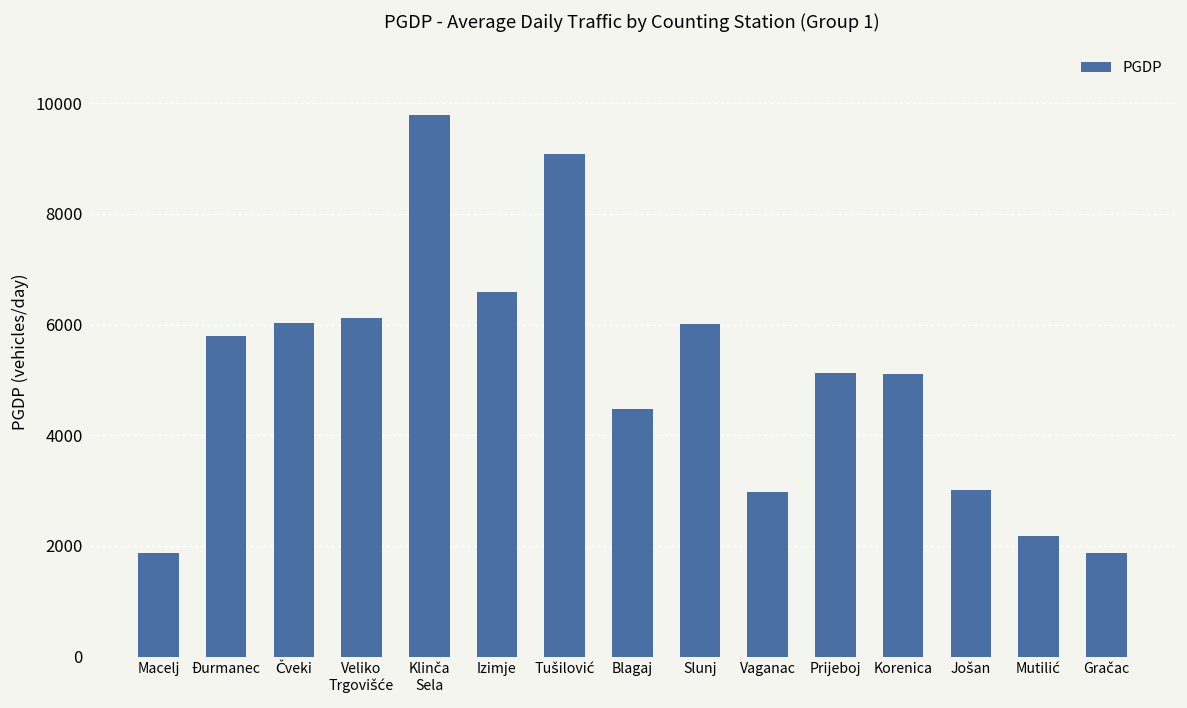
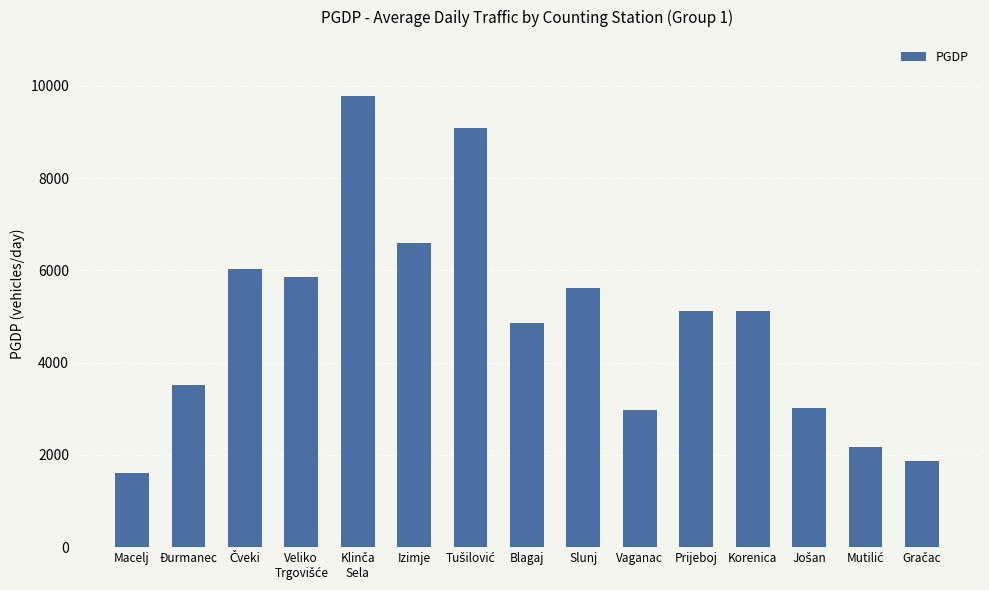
  {
-   "Macelj": 1900,
-   "Đurmanec": 5800,
+   "Macelj": 1600,
+   "Đurmanec": 3500,
    "Čveki": 6000,
-   "Veliko Trgovišće": 6100,
+   "Veliko Trgovišće": 5900,
    "Klinča Sela": 9800,
    "Izimje": 6600,
    "Tušilović": 9100,
-   "Blagaj": 4500,
-   "Slunj": 6000,
+   "Blagaj": 4900,
+   "Slunj": 5600,
    "Vaganac": 3000,
    "Prijeboj": 5100,
    "Korenica": 5100,
    "Jošan": 3000,
    "Mutilić": 2200,
    "Gračac": 1900
  }
